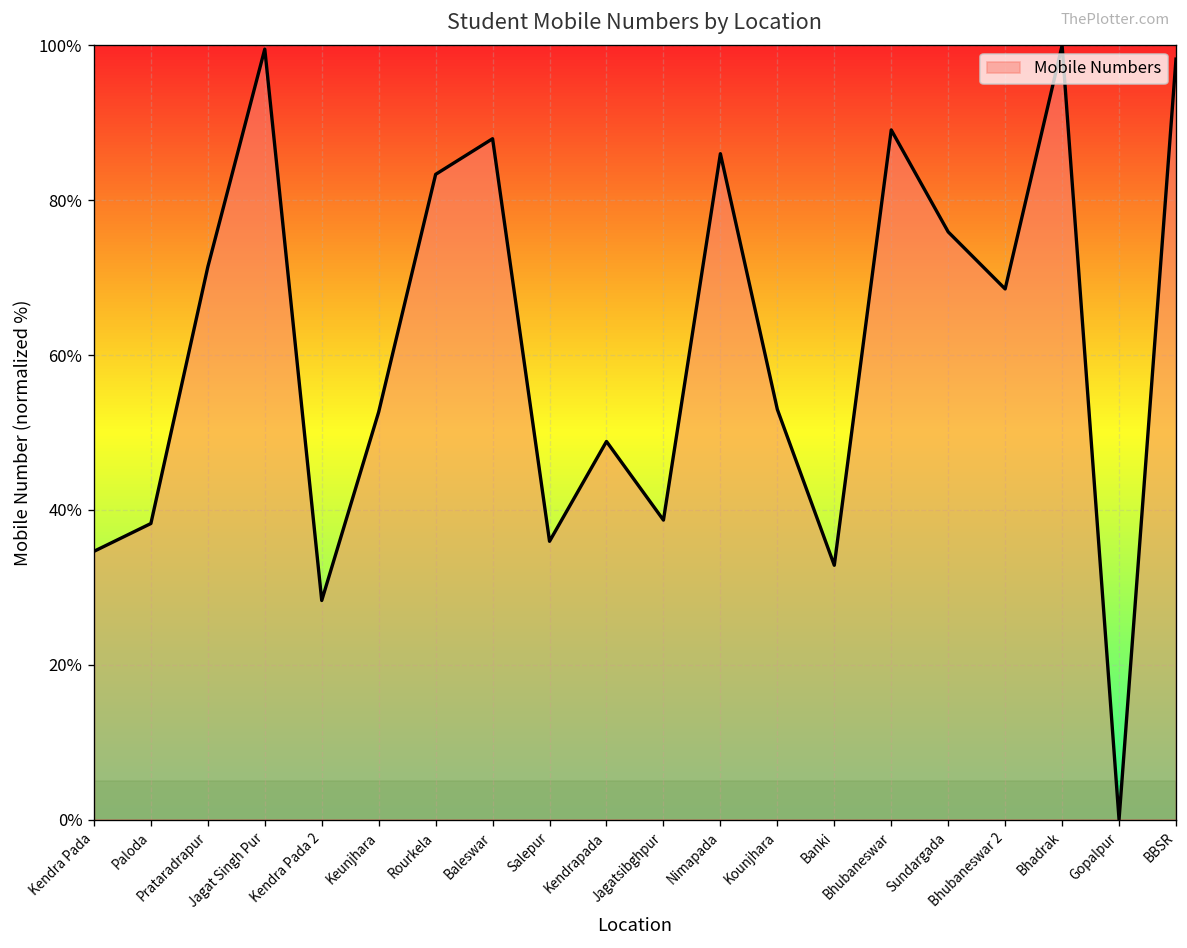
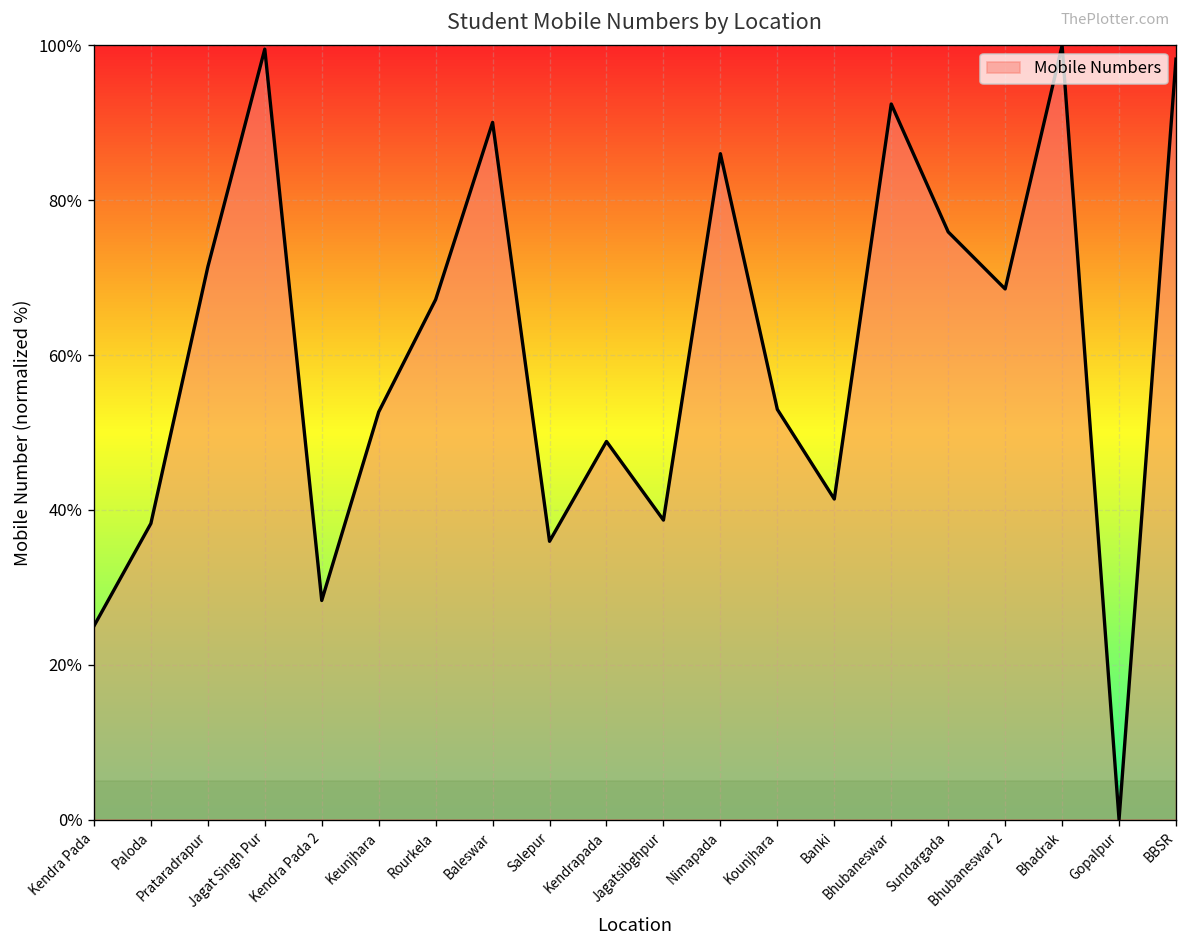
  {
-   "Kendra Pada": "35%",
+   "Kendra Pada": "25%",
    "Paloda": "38%",
    "Prataradrapur": "71%",
    "Jagat Singh Pur": "100%",
    "Kendra Pada 2": "28%",
    "Keunjhara": "53%",
-   "Rourkela": "83%",
-   "Baleswar": "88%",
+   "Rourkela": "67%",
+   "Baleswar": "90%",
    "Salepur": "36%",
    "Kendrapada": "49%",
    "Jagatsibghpur": "39%",
    "Nimapada": "86%",
    "Kounjhara": "53%",
-   "Banki": "33%",
-   "Bhubaneswar": "89%",
+   "Banki": "41%",
+   "Bhubaneswar": "92%",
    "Sundargada": "76%",
    "Bhubaneswar 2": "69%",
    "Bhadrak": "100%",
    "Gopalpur": "0%",
    "BBSR": "98%"
  }
